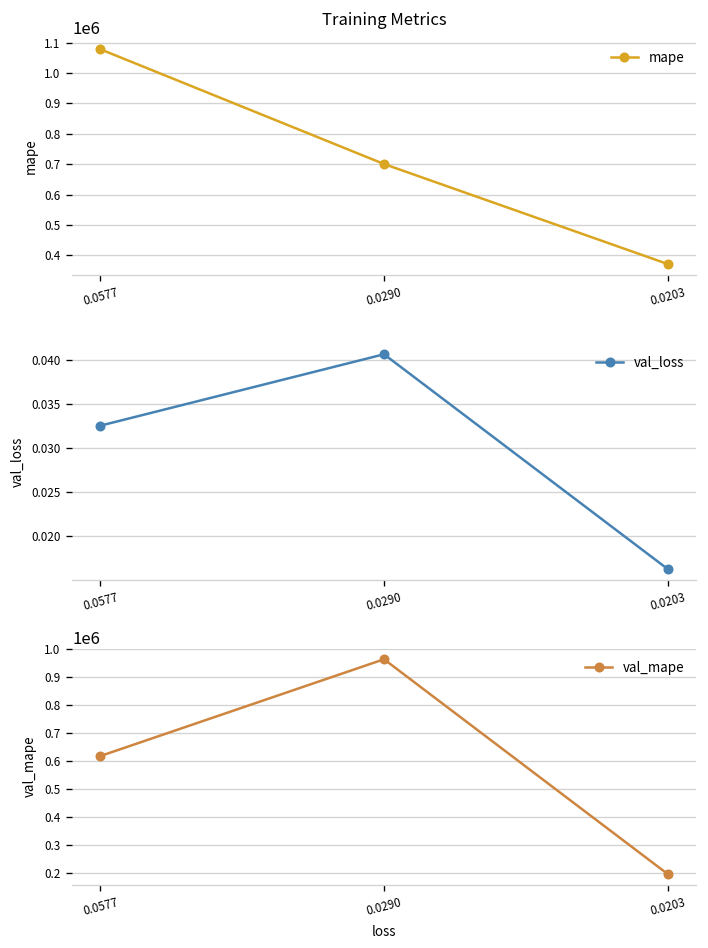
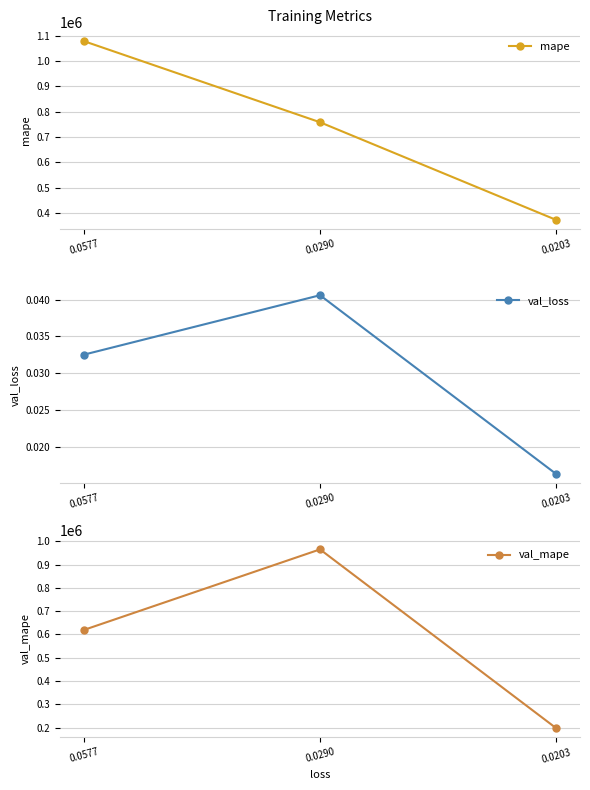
  {
    "Training Metrics": {
      "0.0577": 1080000,
-     "0.0290": 700000,
+     "0.0290": 760000,
      "0.0203": 370000
    }
  }
